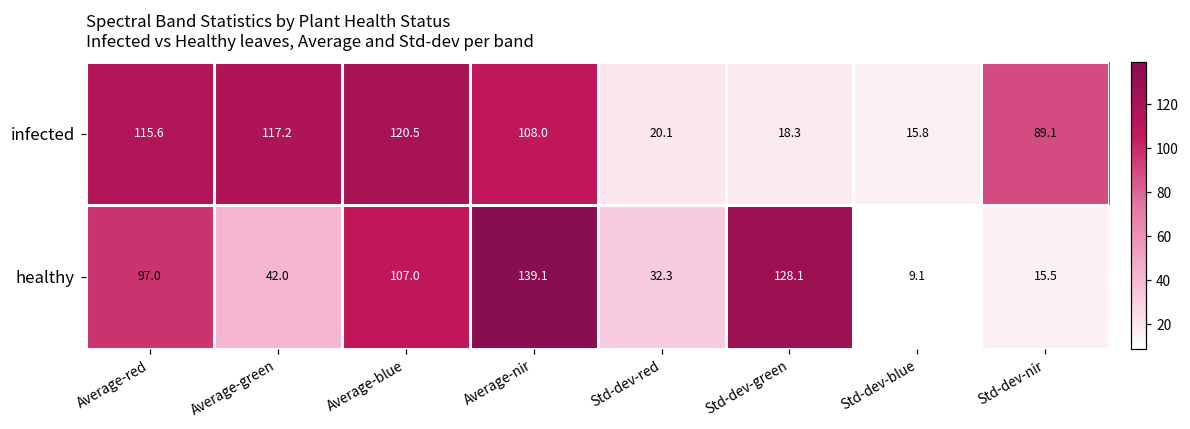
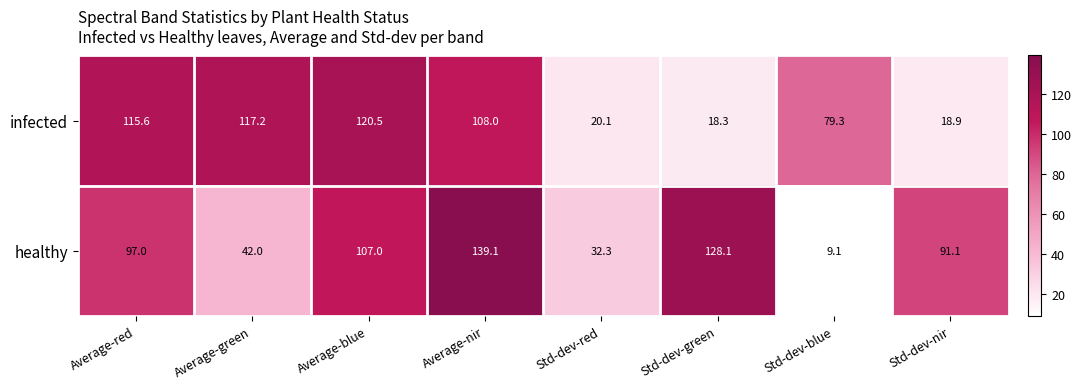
  {
    "infected": {
      "Average-red": 115.6,
      "Average-green": 117.2,
      "Average-blue": 120.5,
      "Average-nir": 108.0,
      "Std-dev-red": 20.1,
      "Std-dev-green": 18.3,
-     "Std-dev-blue": 15.8,
-     "Std-dev-nir": 89.1
+     "Std-dev-blue": 79.3,
+     "Std-dev-nir": 18.9
    },
    "healthy": {
      "Average-red": 97.0,
      "Average-green": 42.0,
      "Average-blue": 107.0,
      "Average-nir": 139.1,
      "Std-dev-red": 32.3,
      "Std-dev-green": 128.1,
      "Std-dev-blue": 9.1,
-     "Std-dev-nir": 15.5
+     "Std-dev-nir": 91.1
    }
  }
